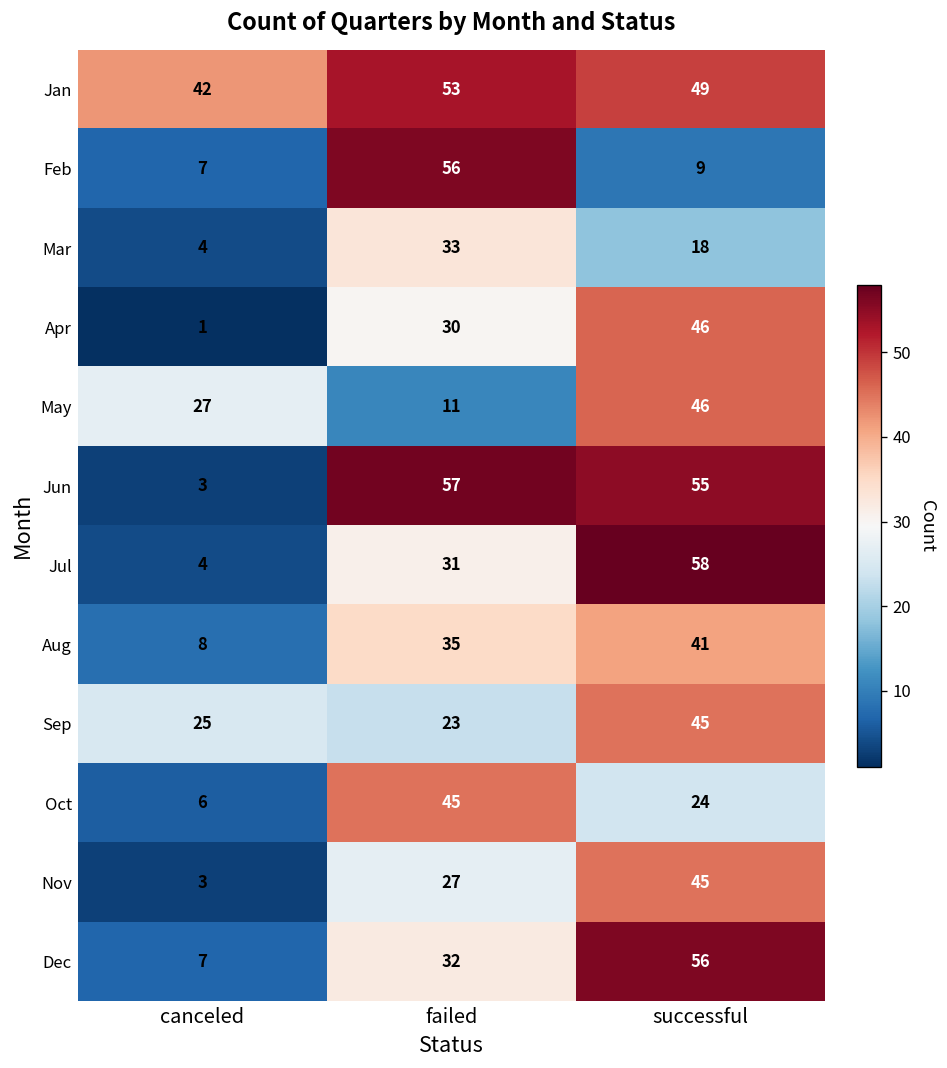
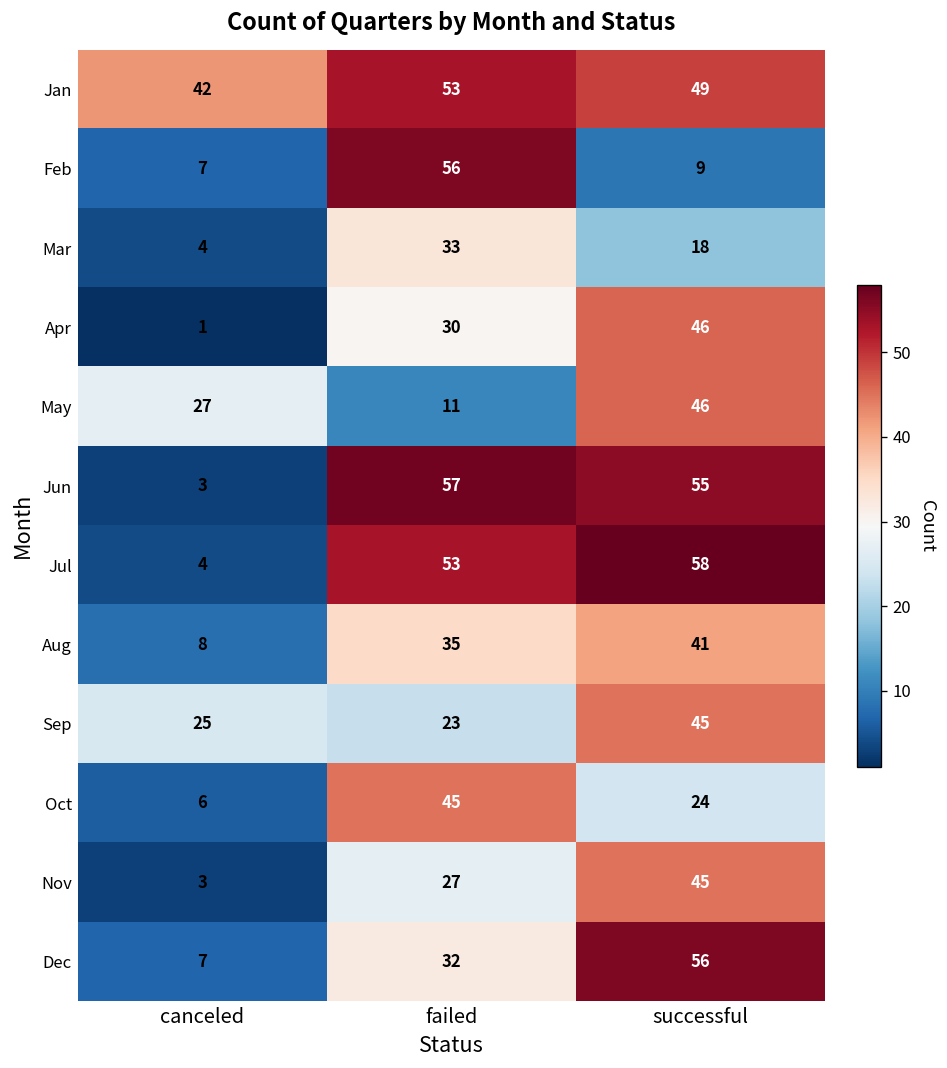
  {
    "Jan": {
      "canceled": 42,
      "failed": 53,
      "successful": 49
    },
    "Feb": {
      "canceled": 7,
      "failed": 56,
      "successful": 9
    },
    "Mar": {
      "canceled": 4,
      "failed": 33,
      "successful": 18
    },
    "Apr": {
      "canceled": 1,
      "failed": 30,
      "successful": 46
    },
    "May": {
      "canceled": 27,
      "failed": 11,
      "successful": 46
    },
    "Jun": {
      "canceled": 3,
      "failed": 57,
      "successful": 55
    },
    "Jul": {
      "canceled": 4,
-     "failed": 31,
+     "failed": 53,
      "successful": 58
    },
    "Aug": {
      "canceled": 8,
      "failed": 35,
      "successful": 41
    },
    "Sep": {
      "canceled": 25,
      "failed": 23,
      "successful": 45
    },
    "Oct": {
      "canceled": 6,
      "failed": 45,
      "successful": 24
    },
    "Nov": {
      "canceled": 3,
      "failed": 27,
      "successful": 45
    },
    "Dec": {
      "canceled": 7,
      "failed": 32,
      "successful": 56
    }
  }
